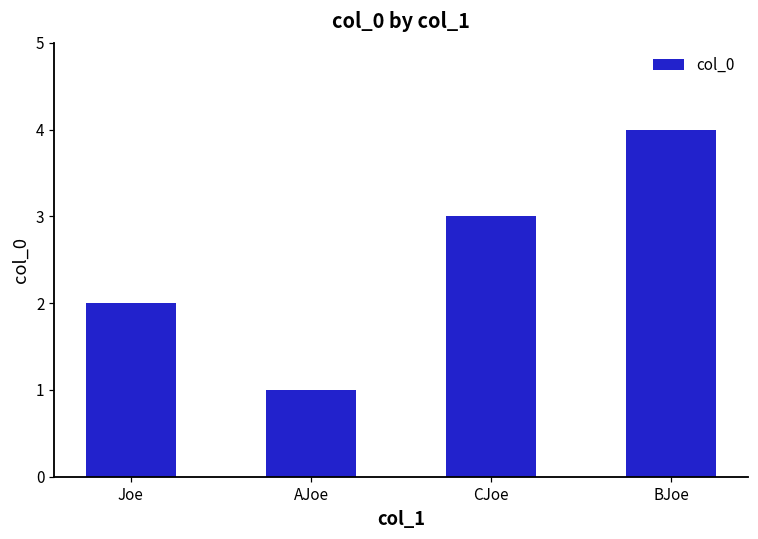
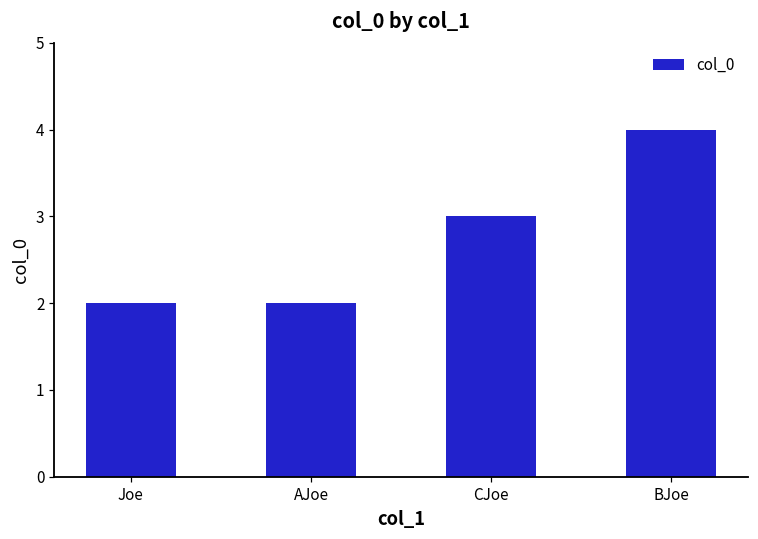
  {
    "Joe": 2,
-   "AJoe": 1,
+   "AJoe": 2,
    "CJoe": 3,
    "BJoe": 4
  }
